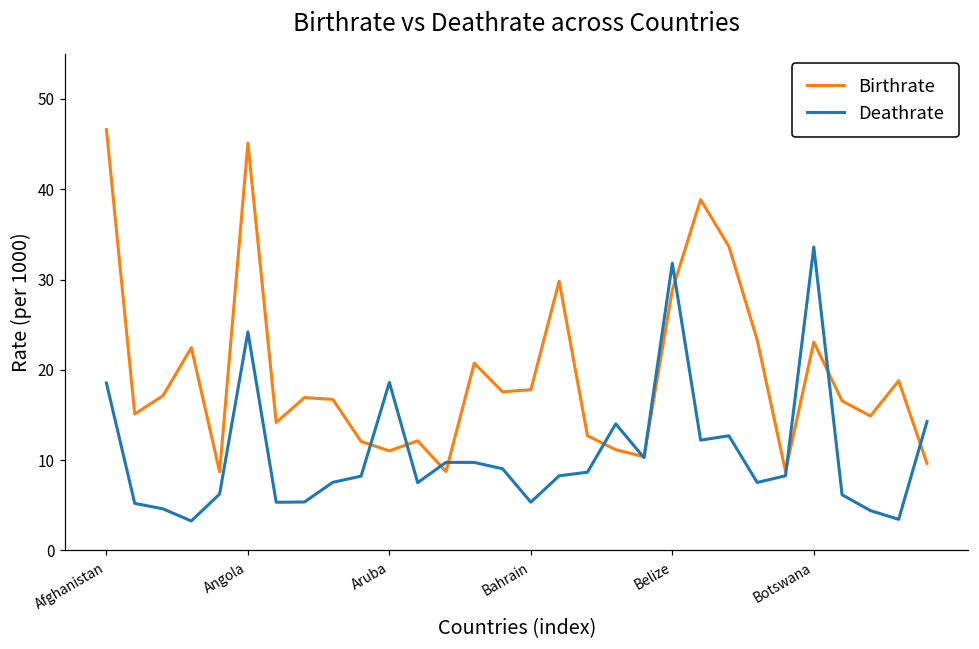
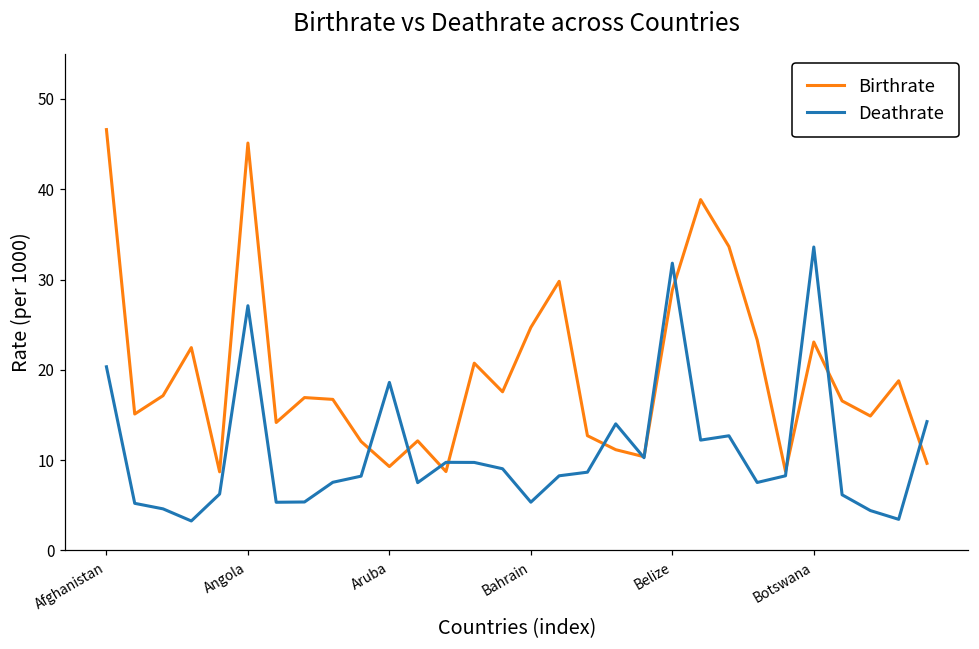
  {
    "Birthrate": {
      "Afghanistan": 47,
      "Angola": 45,
-     "Aruba": 11,
-     "Bahrain": 18,
+     "Aruba": 9,
+     "Bahrain": 25,
      "Belize": 29,
      "Botswana": 23
    },
    "Deathrate": {
-     "Afghanistan": 19,
-     "Angola": 24,
+     "Afghanistan": 20,
+     "Angola": 27,
      "Aruba": 19,
      "Bahrain": 5,
      "Belize": 32,
      "Botswana": 34
    }
  }
